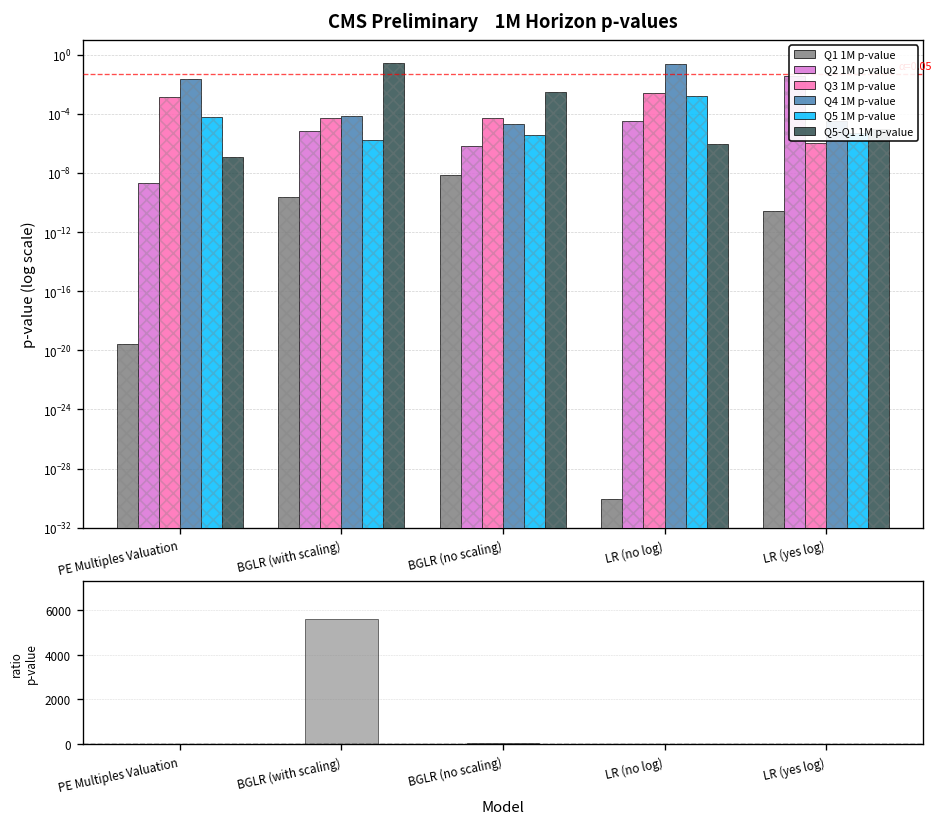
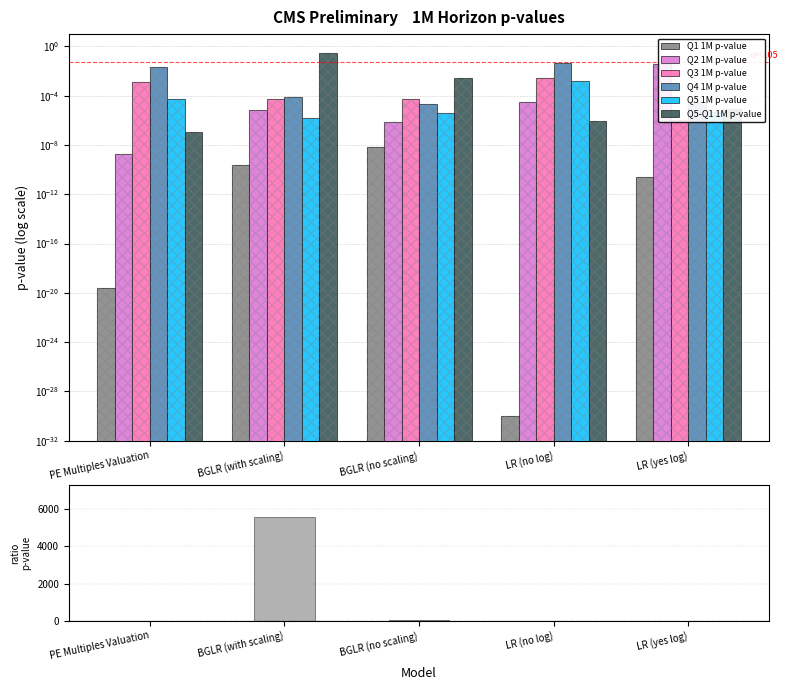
  {
    "CMS Preliminary 1M Horizon p-values": {
      "Q1 1M p-value": {
        "PE Multiples Valuation": 0.000000000000,
        "BGLR (with scaling)": 0.0000000002,
        "BGLR (no scaling)": 0.00000001,
        "LR (no log)": 0.000000000000,
        "LR (yes log)": 0.00000000003
      },
      "Q4 1M p-value": {
        "PE Multiples Valuation": 0.02,
        "BGLR (with scaling)": 0.0001,
        "BGLR (no scaling)": 0.00002,
-       "LR (no log)": 0.2
+       "LR (no log)": 0.04
      },
      "Q5 1M p-value": {
        "PE Multiples Valuation": 0.0001,
        "BGLR (with scaling)": 0.000002,
        "BGLR (no scaling)": 0.000004,
        "LR (no log)": 0.002
      },
      "Q5-Q1 1M p-value": {
        "PE Multiples Valuation": 0.0000001,
        "BGLR (with scaling)": 0.3,
        "BGLR (no scaling)": 0.003,
        "LR (no log)": 0.000001
      }
    }
  }
